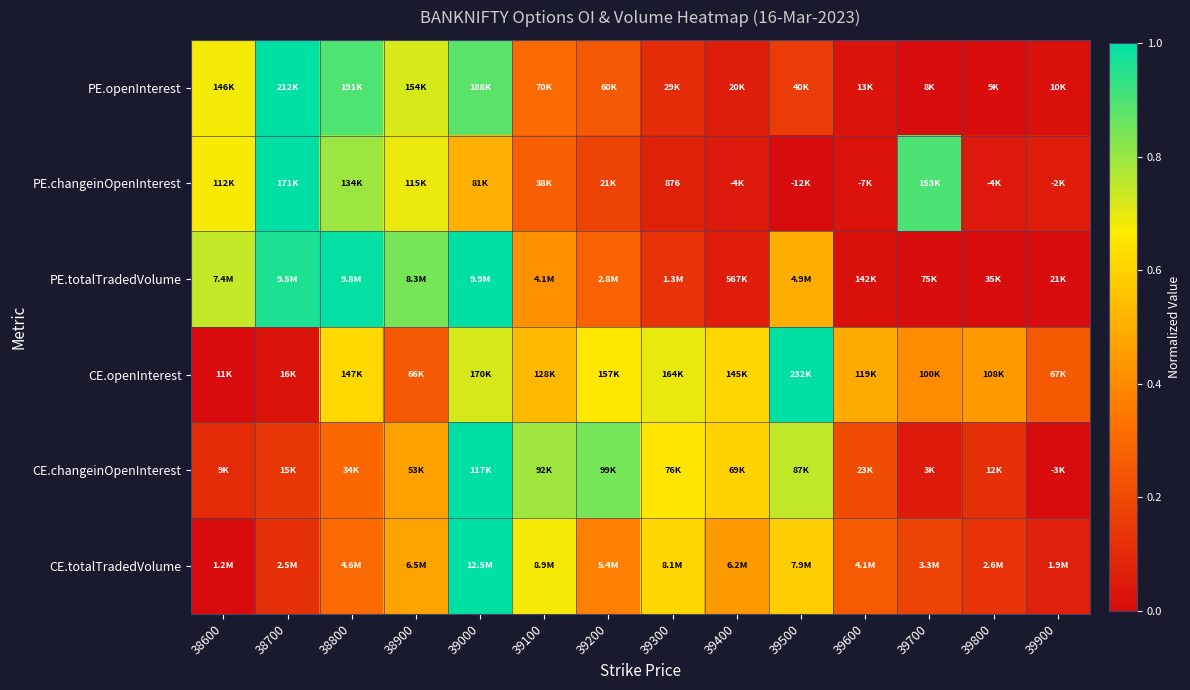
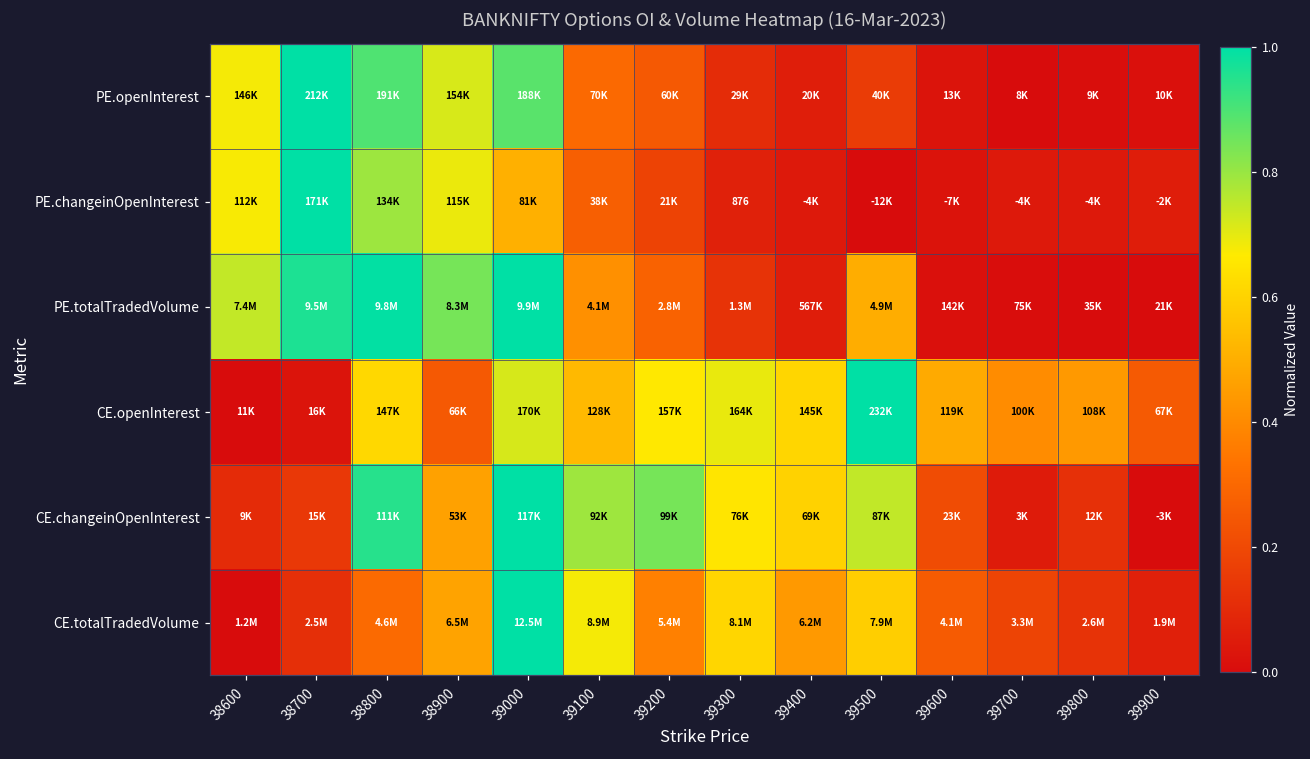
  {
    "PE.openInterest": {
      "38600": "146K",
      "38700": "212K",
      "38800": "191K",
      "38900": "154K",
      "39000": "188K",
      "39100": "70K",
      "39200": "60K",
      "39300": "29K",
      "39400": "20K",
      "39500": "40K",
      "39600": "13K",
      "39700": "8K",
      "39800": "9K",
      "39900": "10K"
    },
    "PE.changeinOpenInterest": {
      "38600": "112K",
      "38700": "171K",
      "38800": "134K",
      "38900": "115K",
      "39000": "81K",
      "39100": "38K",
      "39200": "21K",
      "39300": "876",
      "39400": "-4K",
      "39500": "-12K",
      "39600": "-7K",
-     "39700": "153K",
+     "39700": "-4K",
      "39800": "-4K",
      "39900": "-2K"
    },
    "PE.totalTradedVolume": {
      "38600": "7.4M",
      "38700": "9.5M",
      "38800": "9.8M",
      "38900": "8.3M",
      "39000": "9.9M",
      "39100": "4.1M",
      "39200": "2.8M",
      "39300": "1.3M",
      "39400": "567K",
      "39500": "4.9M",
      "39600": "142K",
      "39700": "75K",
      "39800": "35K",
      "39900": "21K"
    },
    "CE.openInterest": {
      "38600": "11K",
      "38700": "16K",
      "38800": "147K",
      "38900": "66K",
      "39000": "170K",
      "39100": "128K",
      "39200": "157K",
      "39300": "164K",
      "39400": "145K",
      "39500": "232K",
      "39600": "119K",
      "39700": "100K",
      "39800": "108K",
      "39900": "67K"
    },
    "CE.changeinOpenInterest": {
      "38600": "9K",
      "38700": "15K",
-     "38800": "34K",
+     "38800": "111K",
      "38900": "53K",
      "39000": "117K",
      "39100": "92K",
      "39200": "99K",
      "39300": "76K",
      "39400": "69K",
      "39500": "87K",
      "39600": "23K",
      "39700": "3K",
      "39800": "12K",
      "39900": "-3K"
    },
    "CE.totalTradedVolume": {
      "38600": "1.2M",
      "38700": "2.5M",
      "38800": "4.6M",
      "38900": "6.5M",
      "39000": "12.5M",
      "39100": "8.9M",
      "39200": "5.4M",
      "39300": "8.1M",
      "39400": "6.2M",
      "39500": "7.9M",
      "39600": "4.1M",
      "39700": "3.3M",
      "39800": "2.6M",
      "39900": "1.9M"
    }
  }
